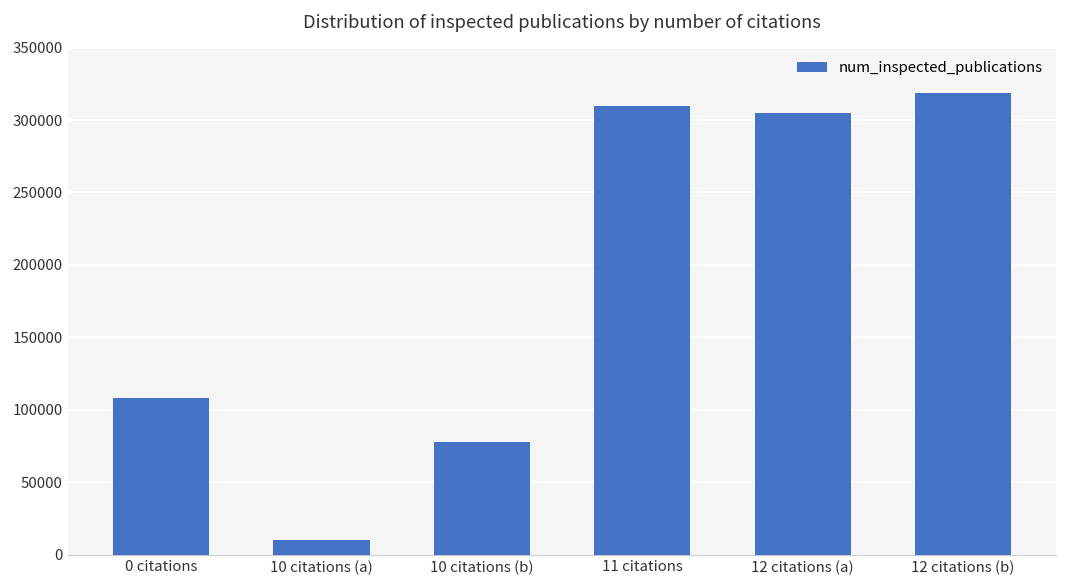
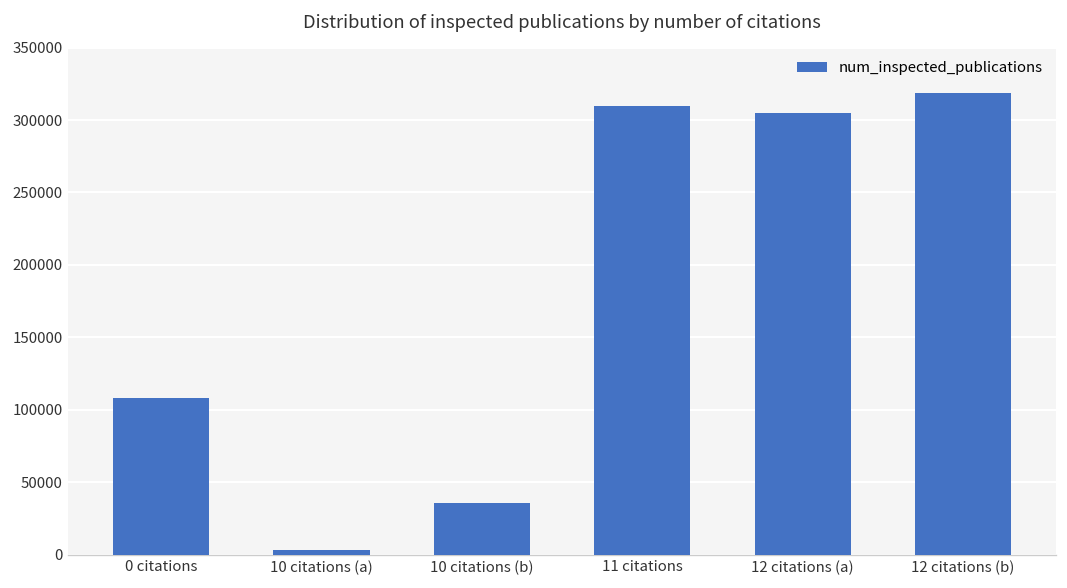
  {
    "0 citations": 108000,
-   "10 citations (a)": 10000,
-   "10 citations (b)": 78000,
+   "10 citations (a)": 3000,
+   "10 citations (b)": 36000,
    "11 citations": 309000,
    "12 citations (a)": 305000,
    "12 citations (b)": 319000
  }
